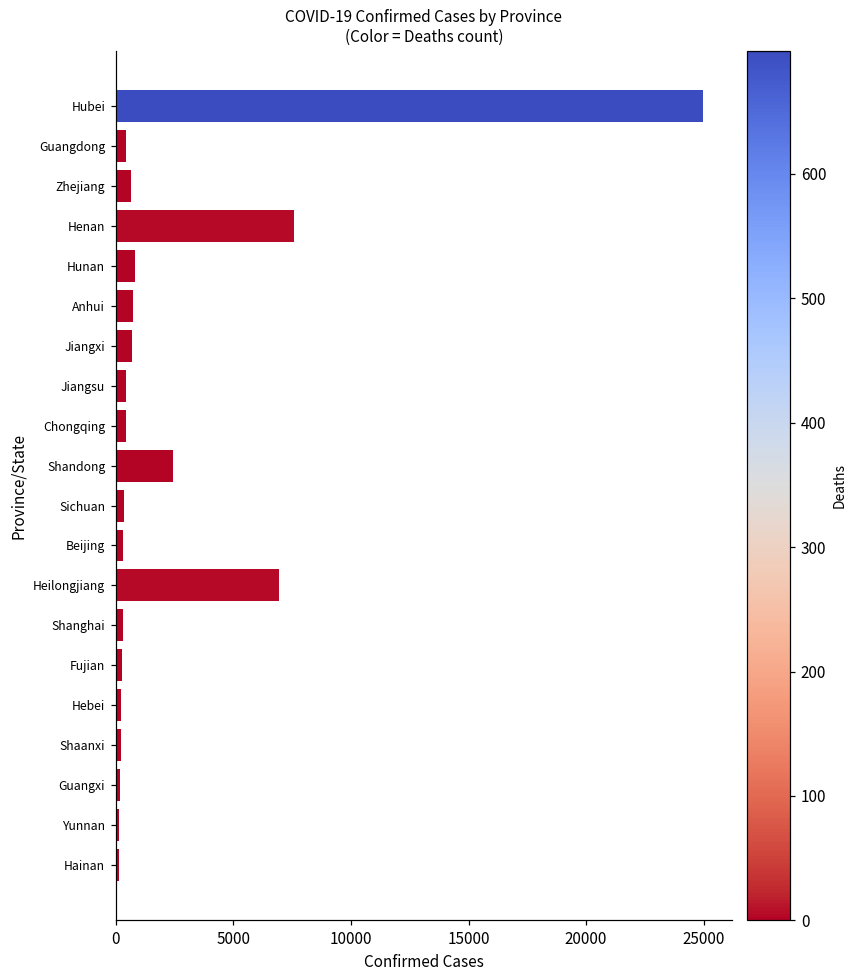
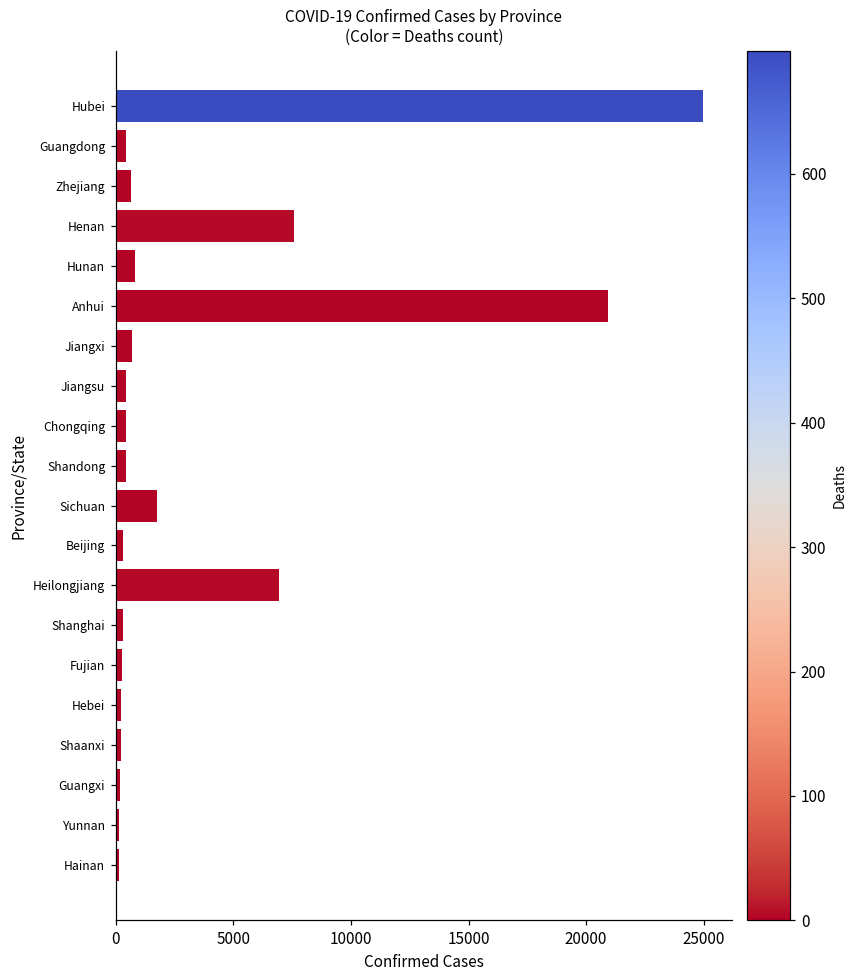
  {
    "Hubei": 25000,
    "Guangdong": 400,
    "Zhejiang": 600,
    "Henan": 7600,
    "Hunan": 800,
-   "Anhui": 700,
+   "Anhui": 20900,
    "Jiangxi": 700,
    "Jiangsu": 400,
    "Chongqing": 400,
-   "Shandong": 2400,
-   "Sichuan": 400,
+   "Shandong": 400,
+   "Sichuan": 1800,
    "Beijing": 300,
    "Heilongjiang": 6900,
    "Shanghai": 300,
    "Fujian": 200,
    "Hebei": 200,
    "Shaanxi": 200,
    "Guangxi": 200,
    "Yunnan": 100,
    "Hainan": 100
  }
